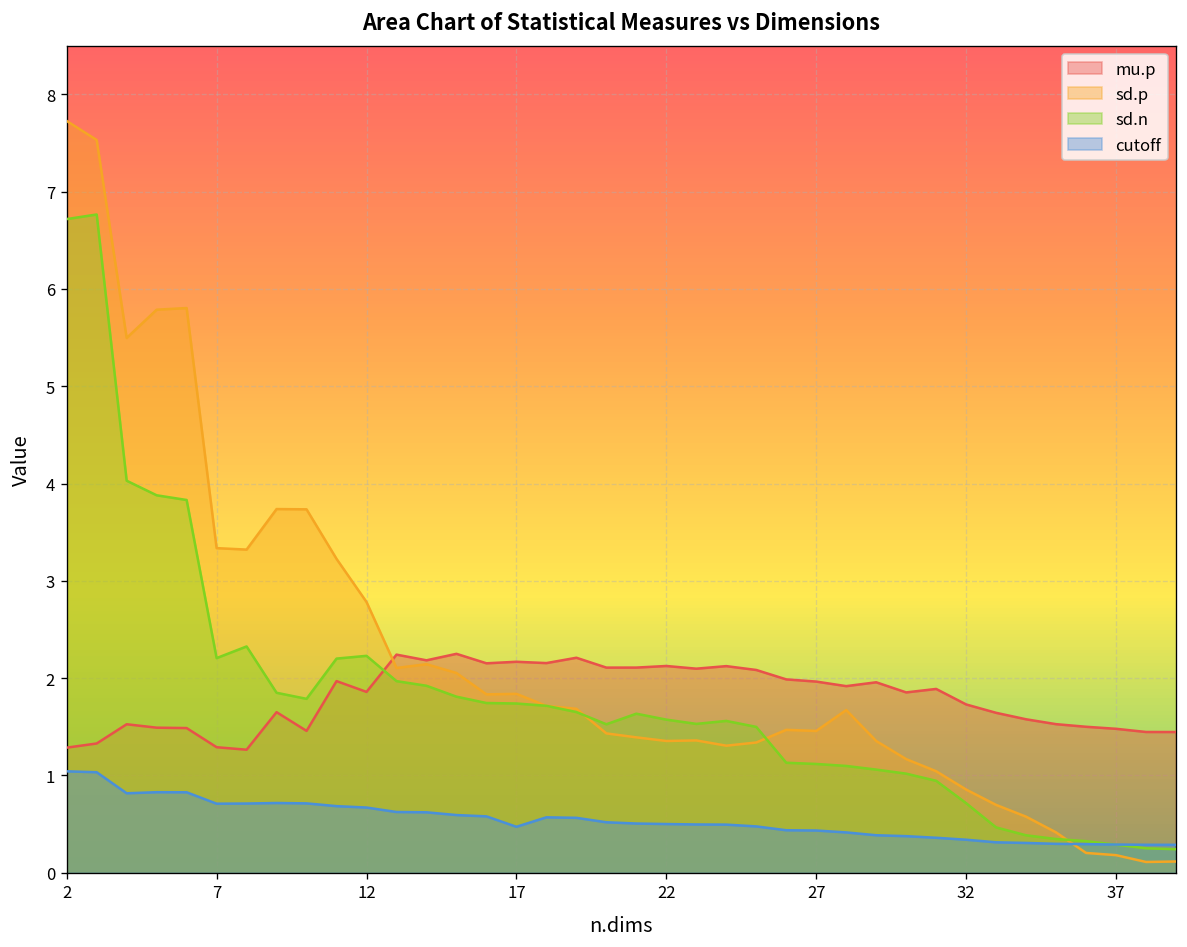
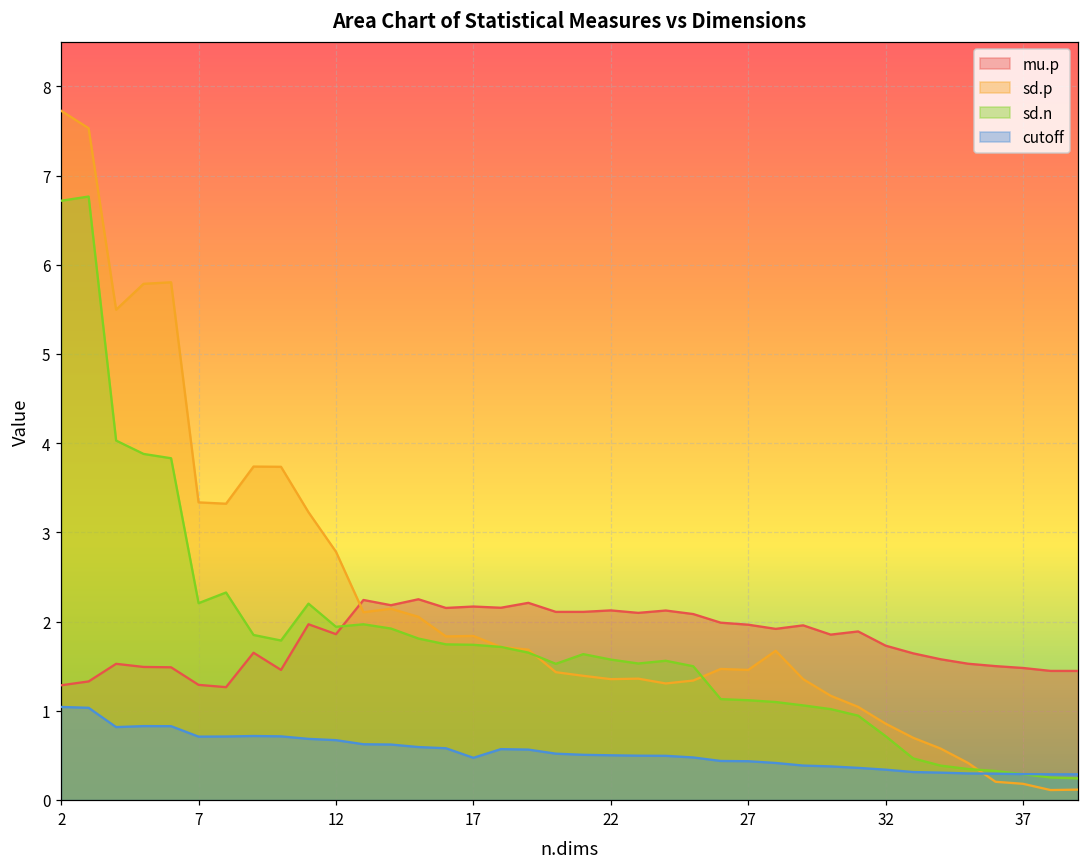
  {
    "sd.n": {
      "2": 6.7,
      "7": 2.2,
-     "12": 2.2,
+     "12": 1.9,
      "17": 1.7,
      "22": 1.6,
      "27": 1.1,
      "32": 0.7
    },
    "cutoff": {
      "2": 1.0,
      "7": 0.7,
      "12": 0.7,
      "17": 0.5,
      "22": 0.5,
      "27": 0.4,
      "32": 0.3
    }
  }
